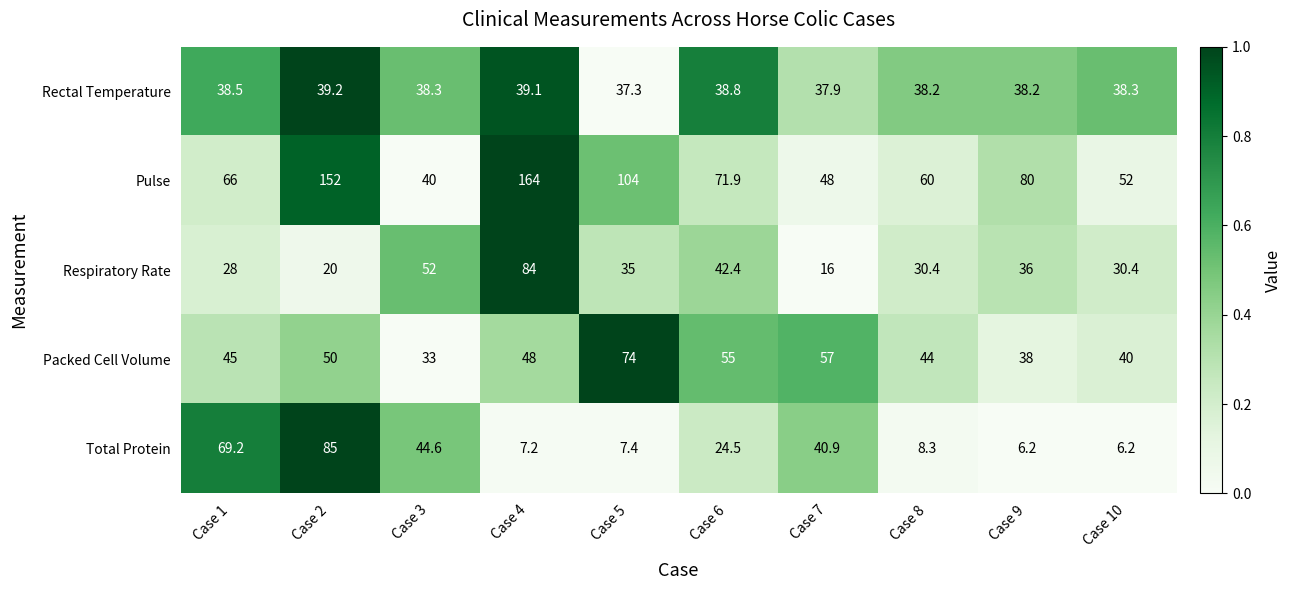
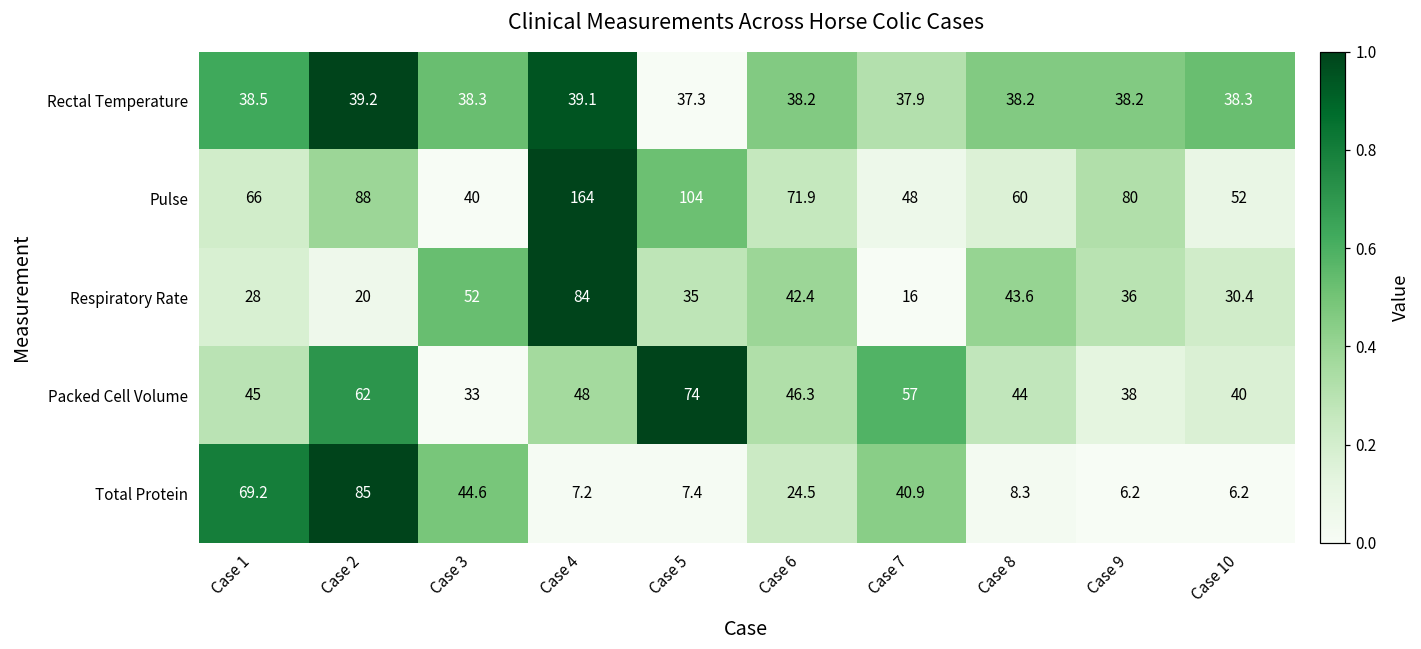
  {
    "Rectal Temperature": {
      "Case 1": 38.5,
      "Case 2": 39.2,
      "Case 3": 38.3,
      "Case 4": 39.1,
      "Case 5": 37.3,
-     "Case 6": 38.8,
+     "Case 6": 38.2,
      "Case 7": 37.9,
      "Case 8": 38.2,
      "Case 9": 38.2,
      "Case 10": 38.3
    },
    "Pulse": {
      "Case 1": 66,
-     "Case 2": 152,
+     "Case 2": 88,
      "Case 3": 40,
      "Case 4": 164,
      "Case 5": 104,
      "Case 6": 71.9,
      "Case 7": 48,
      "Case 8": 60,
      "Case 9": 80,
      "Case 10": 52
    },
    "Respiratory Rate": {
      "Case 1": 28,
      "Case 2": 20,
      "Case 3": 52,
      "Case 4": 84,
      "Case 5": 35,
      "Case 6": 42.4,
      "Case 7": 16,
-     "Case 8": 30.4,
+     "Case 8": 43.6,
      "Case 9": 36,
      "Case 10": 30.4
    },
    "Packed Cell Volume": {
      "Case 1": 45,
-     "Case 2": 50,
+     "Case 2": 62,
      "Case 3": 33,
      "Case 4": 48,
      "Case 5": 74,
-     "Case 6": 55,
+     "Case 6": 46.3,
      "Case 7": 57,
      "Case 8": 44,
      "Case 9": 38,
      "Case 10": 40
    },
    "Total Protein": {
      "Case 1": 69.2,
      "Case 2": 85,
      "Case 3": 44.6,
      "Case 4": 7.2,
      "Case 5": 7.4,
      "Case 6": 24.5,
      "Case 7": 40.9,
      "Case 8": 8.3,
      "Case 9": 6.2,
      "Case 10": 6.2
    }
  }
